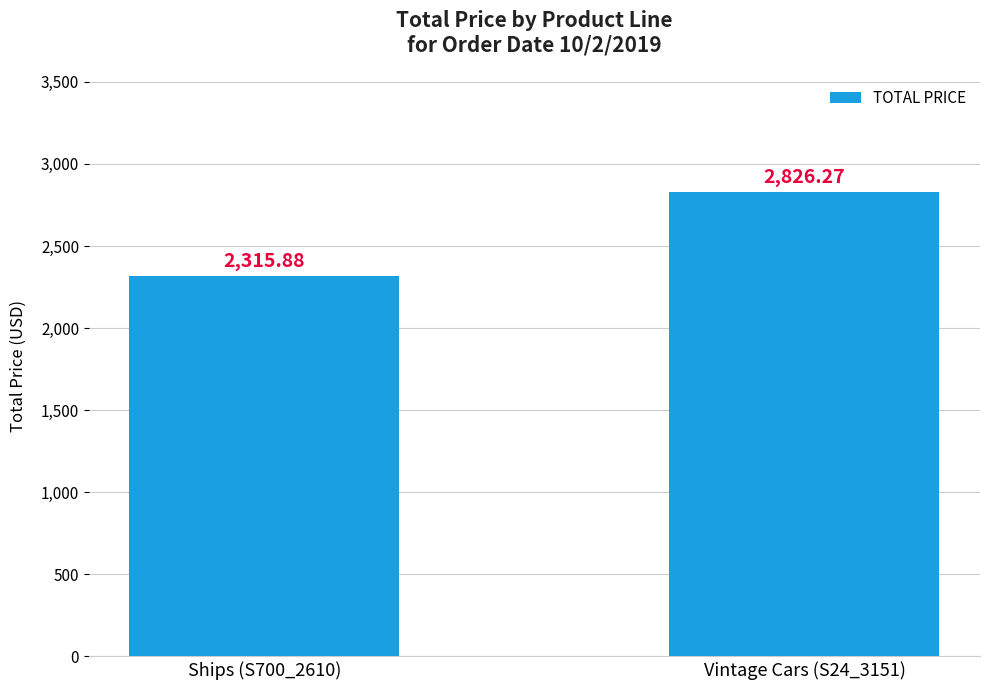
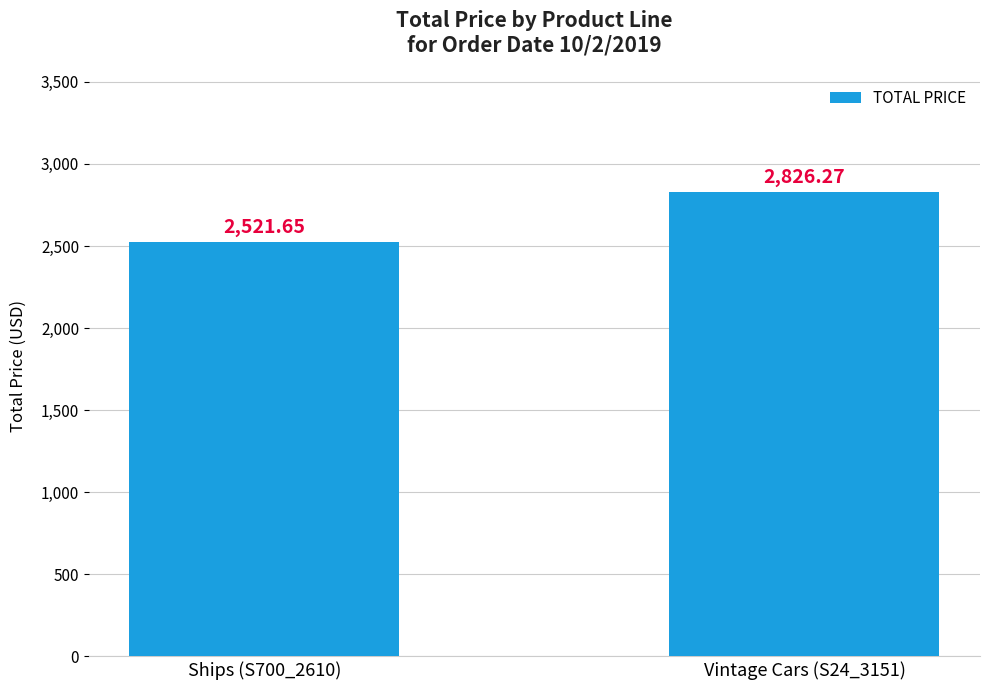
  {
-   "Ships (S700_2610)": "2,315.88",
+   "Ships (S700_2610)": "2,521.65",
    "Vintage Cars (S24_3151)": "2,826.27"
  }
